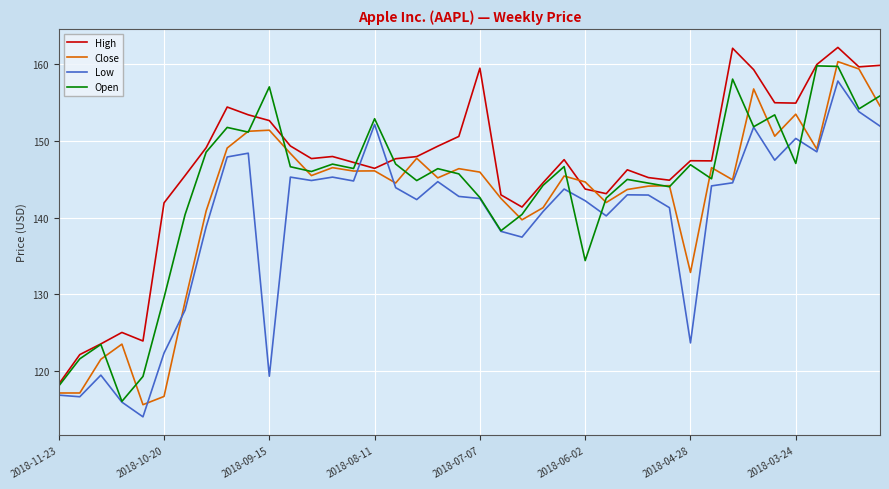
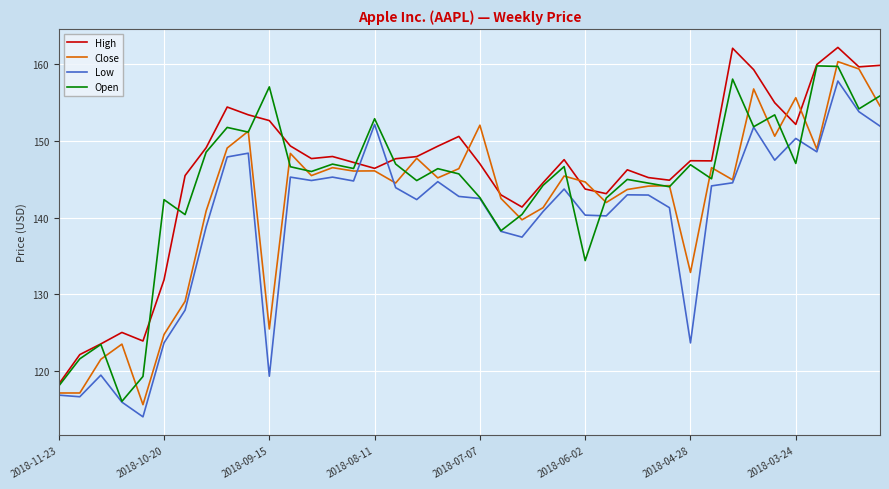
  {
    "High": {
-     "2018-10-20": 142,
+     "2018-10-20": 132,
      "2018-09-15": 153,
      "2018-08-11": 146,
-     "2018-07-07": 159,
+     "2018-07-07": 147,
      "2018-06-02": 144,
      "2018-04-28": 147,
-     "2018-03-24": 155
+     "2018-03-24": 152
    },
    "Close": {
-     "2018-10-20": 117,
-     "2018-09-15": 151,
+     "2018-10-20": 125,
+     "2018-09-15": 126,
      "2018-08-11": 146,
-     "2018-07-07": 146,
+     "2018-07-07": 152,
      "2018-06-02": 145,
      "2018-04-28": 133,
-     "2018-03-24": 153
+     "2018-03-24": 156
    },
    "Low": {
-     "2018-10-20": 122,
+     "2018-10-20": 124,
      "2018-09-15": 119,
      "2018-08-11": 152,
-     "2018-06-02": 142,
+     "2018-06-02": 140,
      "2018-04-28": 124,
      "2018-03-24": 150
    },
    "Open": {
-     "2018-10-20": 130,
+     "2018-10-20": 142,
      "2018-09-15": 157,
      "2018-08-11": 153,
      "2018-06-02": 134,
      "2018-04-28": 147,
      "2018-03-24": 147
    }
  }
